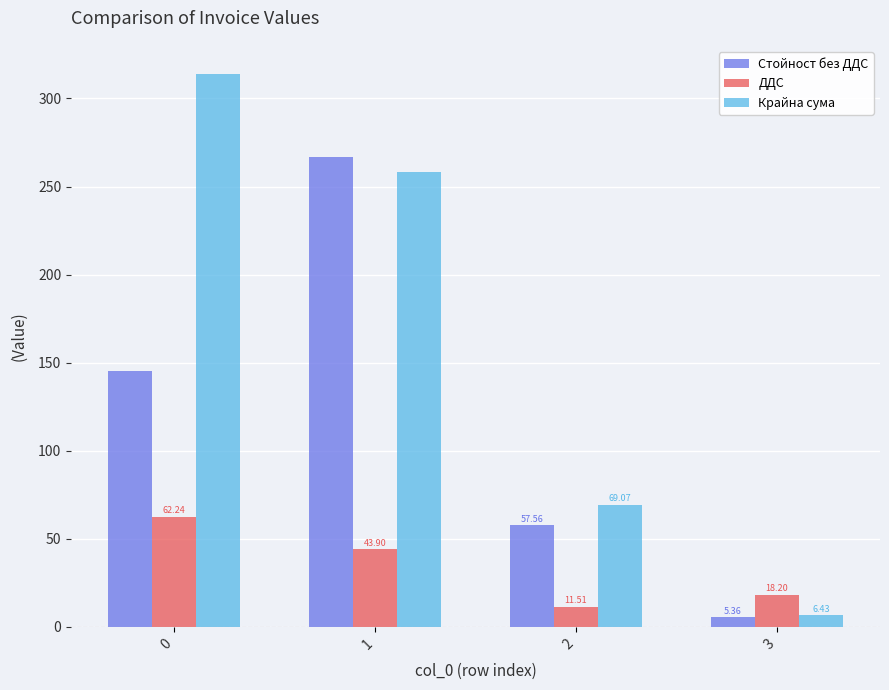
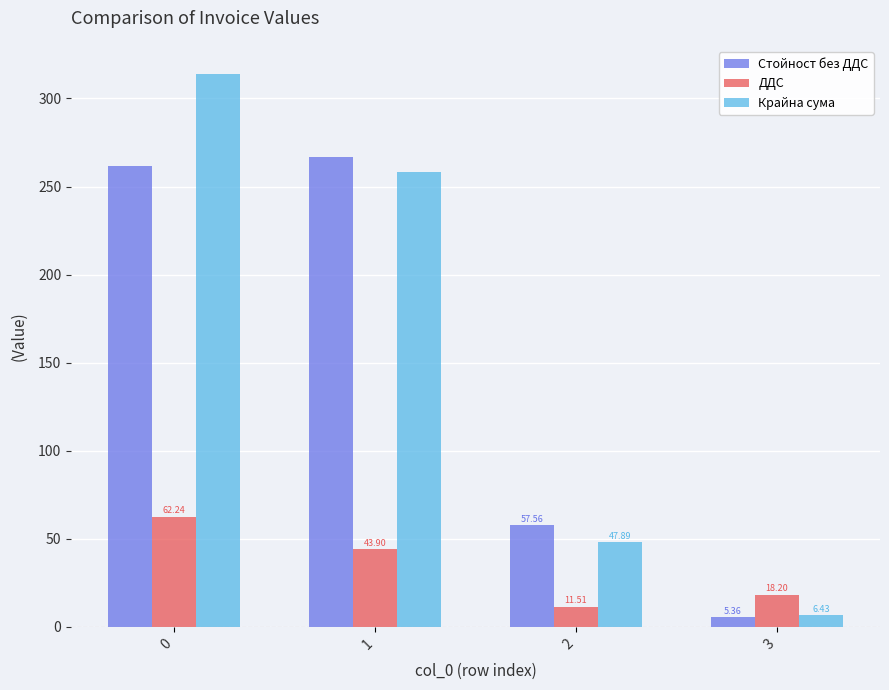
  {
    "Стойност без ДДС": {
-     "0": 145,
+     "0": 262,
      "1": 267
    },
    "ДДС": {
      "0": 62.24,
      "1": 43.90,
      "2": 11.51,
      "3": 18.20
    },
    "Крайна сума": {
-     "2": 69.07,
+     "2": 47.89,
      "3": 6.43
    }
  }
